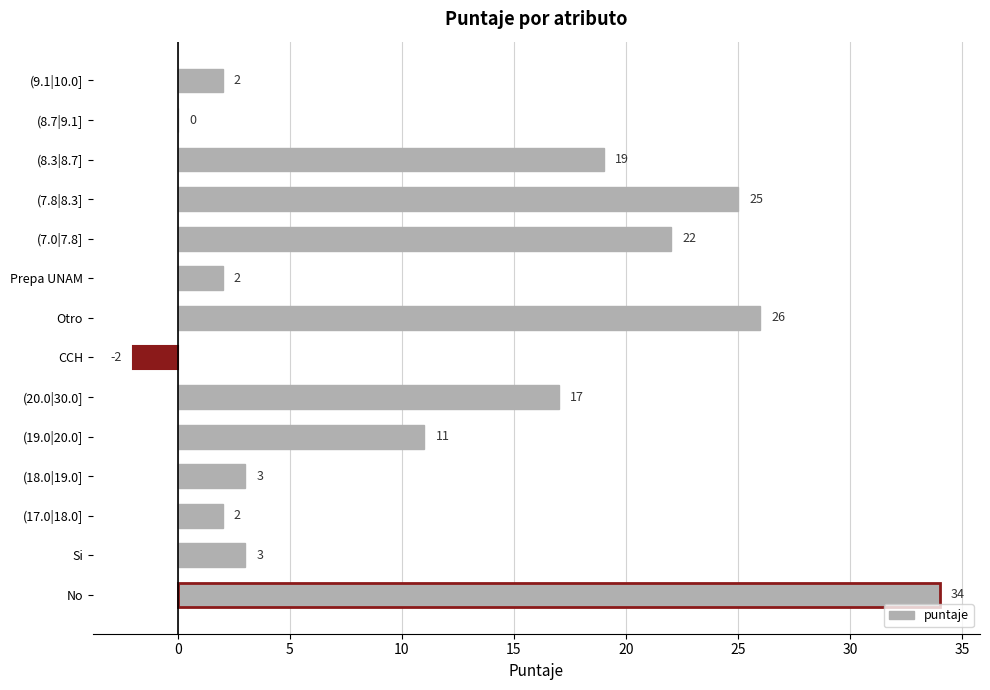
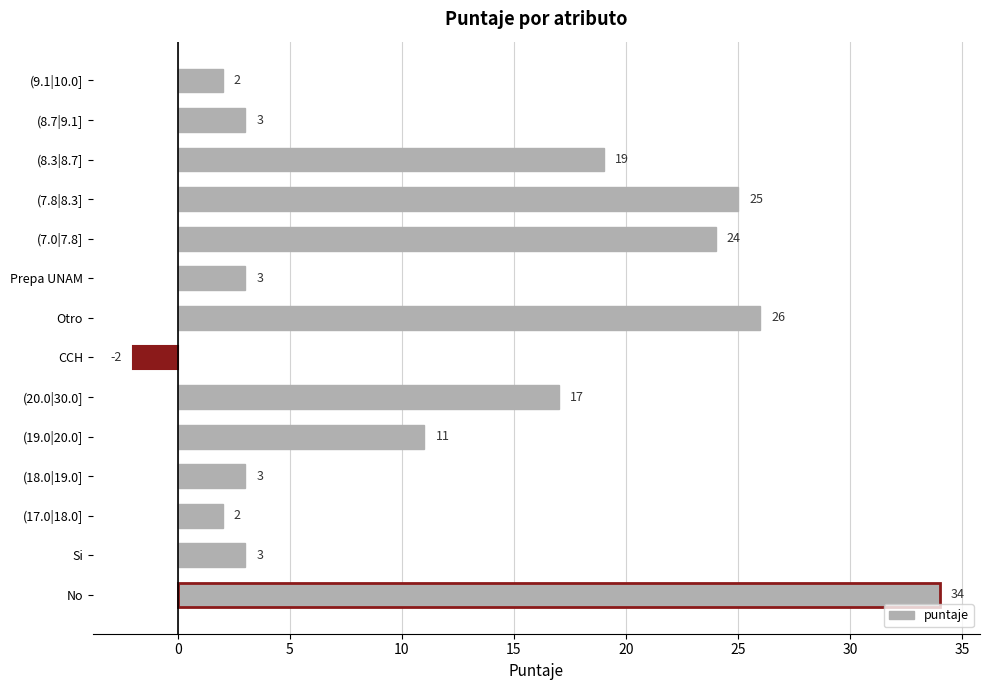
  {
    "(9.1|10.0]": 2,
-   "(8.7|9.1]": 0,
+   "(8.7|9.1]": 3,
    "(8.3|8.7]": 19,
    "(7.8|8.3]": 25,
-   "(7.0|7.8]": 22,
-   "Prepa UNAM": 2,
+   "(7.0|7.8]": 24,
+   "Prepa UNAM": 3,
    "Otro": 26,
    "CCH": -2,
    "(20.0|30.0]": 17,
    "(19.0|20.0]": 11,
    "(18.0|19.0]": 3,
    "(17.0|18.0]": 2,
    "Si": 3,
    "No": 34
  }
